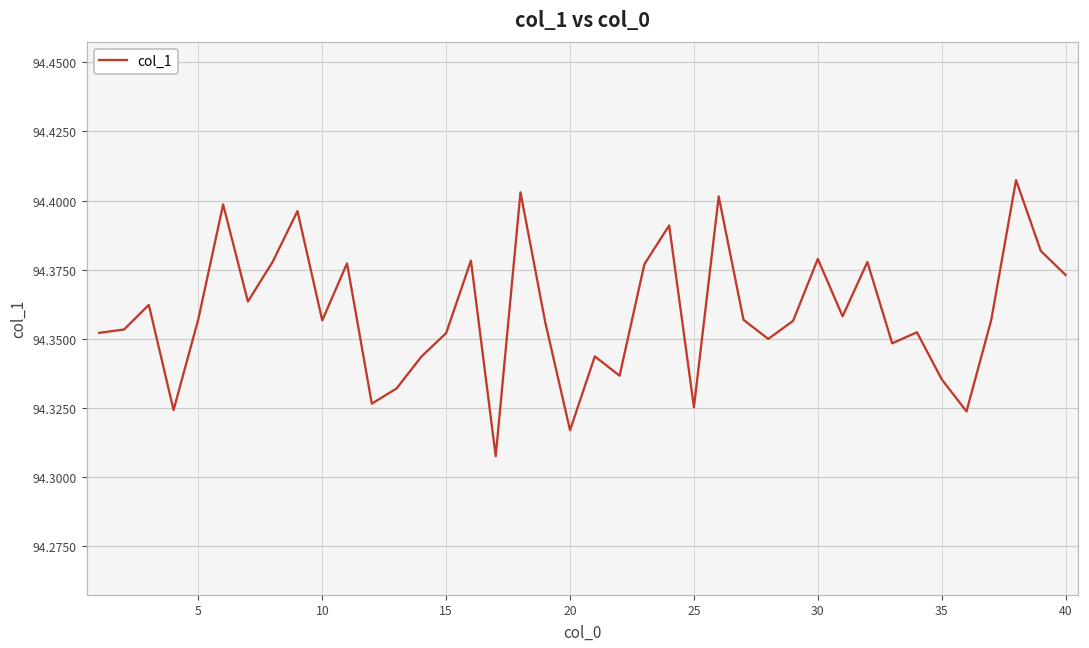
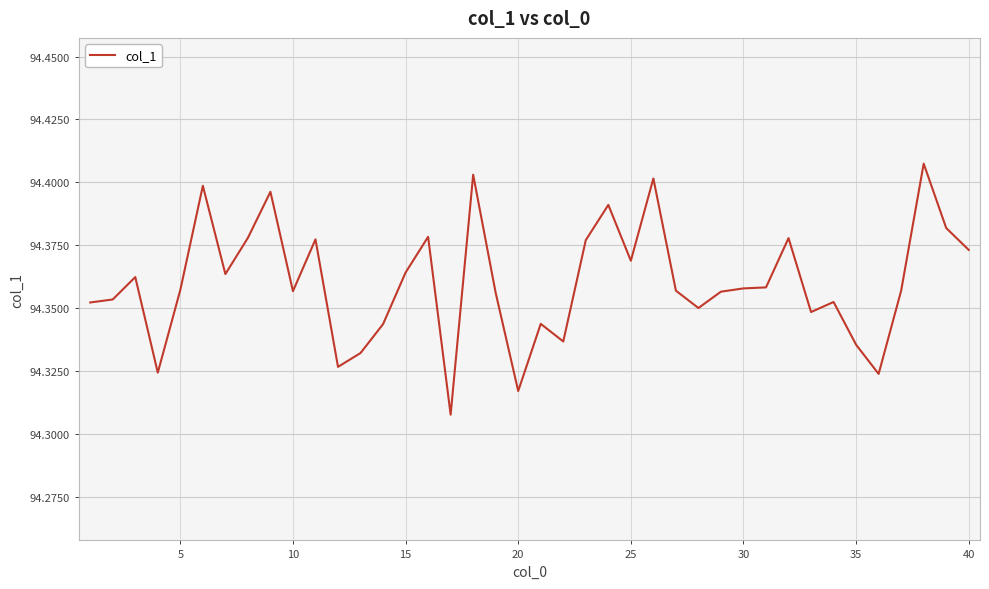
  {
    "5": 94.357,
    "10": 94.357,
-   "15": 94.352,
+   "15": 94.364,
    "20": 94.317,
-   "25": 94.325,
-   "30": 94.379,
+   "25": 94.369,
+   "30": 94.358,
    "35": 94.335,
    "40": 94.373
  }
